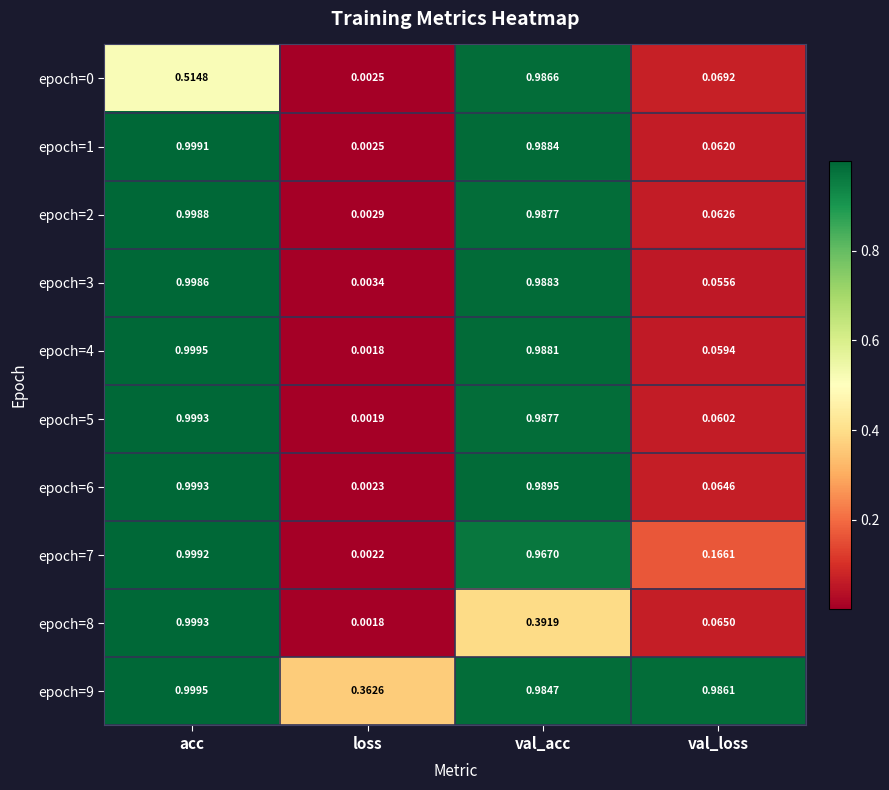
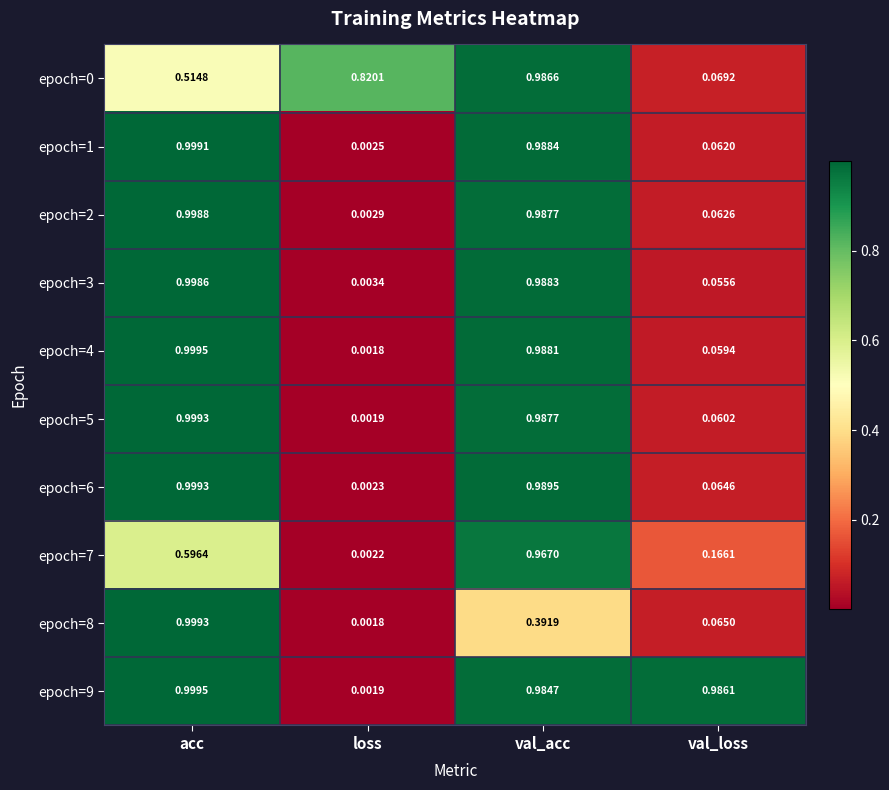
  {
    "epoch=0": {
      "acc": 0.5148,
-     "loss": 0.0025,
+     "loss": 0.8201,
      "val_acc": 0.9866,
      "val_loss": 0.0692
    },
    "epoch=1": {
      "acc": 0.9991,
      "loss": 0.0025,
      "val_acc": 0.9884,
      "val_loss": 0.0620
    },
    "epoch=2": {
      "acc": 0.9988,
      "loss": 0.0029,
      "val_acc": 0.9877,
      "val_loss": 0.0626
    },
    "epoch=3": {
      "acc": 0.9986,
      "loss": 0.0034,
      "val_acc": 0.9883,
      "val_loss": 0.0556
    },
    "epoch=4": {
      "acc": 0.9995,
      "loss": 0.0018,
      "val_acc": 0.9881,
      "val_loss": 0.0594
    },
    "epoch=5": {
      "acc": 0.9993,
      "loss": 0.0019,
      "val_acc": 0.9877,
      "val_loss": 0.0602
    },
    "epoch=6": {
      "acc": 0.9993,
      "loss": 0.0023,
      "val_acc": 0.9895,
      "val_loss": 0.0646
    },
    "epoch=7": {
-     "acc": 0.9992,
+     "acc": 0.5964,
      "loss": 0.0022,
      "val_acc": 0.9670,
      "val_loss": 0.1661
    },
    "epoch=8": {
      "acc": 0.9993,
      "loss": 0.0018,
      "val_acc": 0.3919,
      "val_loss": 0.0650
    },
    "epoch=9": {
      "acc": 0.9995,
-     "loss": 0.3626,
+     "loss": 0.0019,
      "val_acc": 0.9847,
      "val_loss": 0.9861
    }
  }
